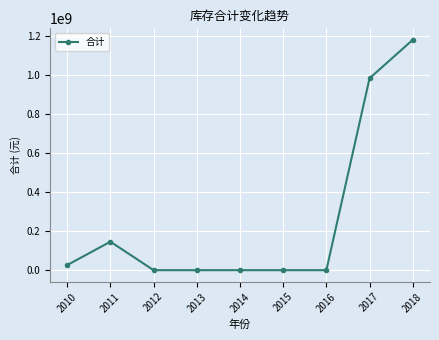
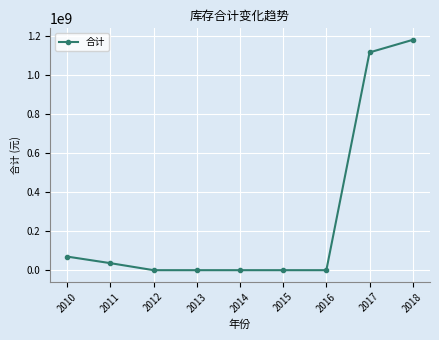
  {
-   "2010": 30000000,
-   "2011": 150000000,
+   "2010": 70000000,
+   "2011": 40000000,
    "2012": 0,
    "2013": 0,
    "2014": 0,
    "2015": 0,
    "2016": 0,
-   "2017": 980000000,
+   "2017": 1120000000,
    "2018": 1180000000
  }
